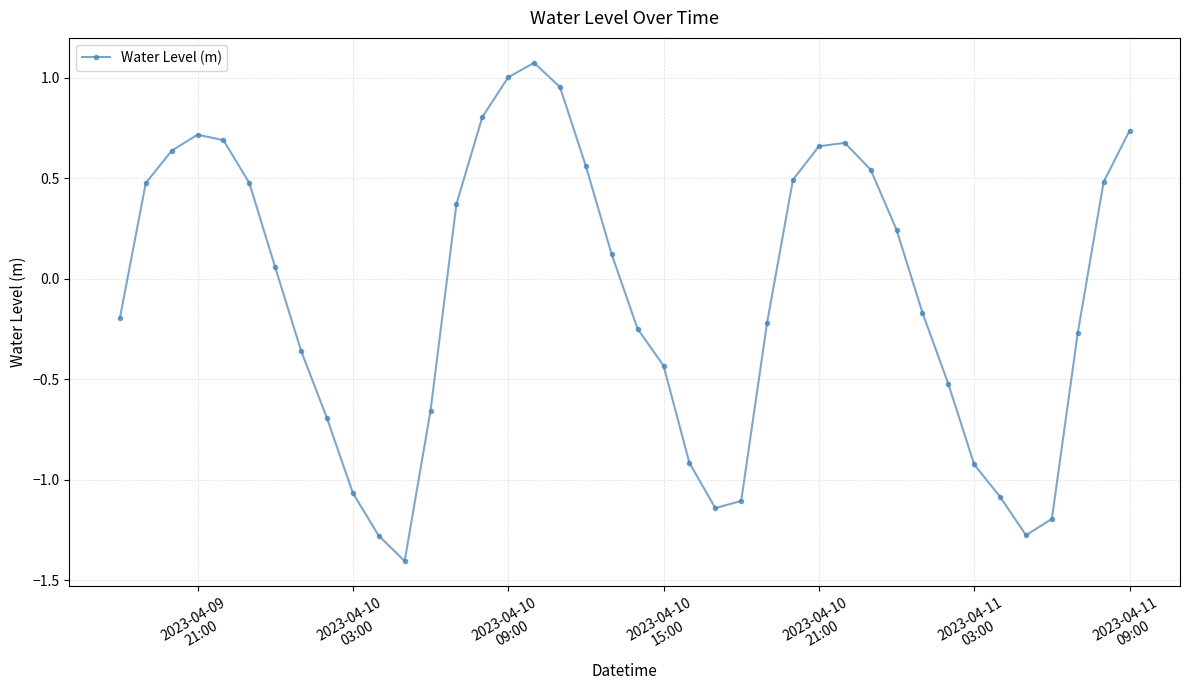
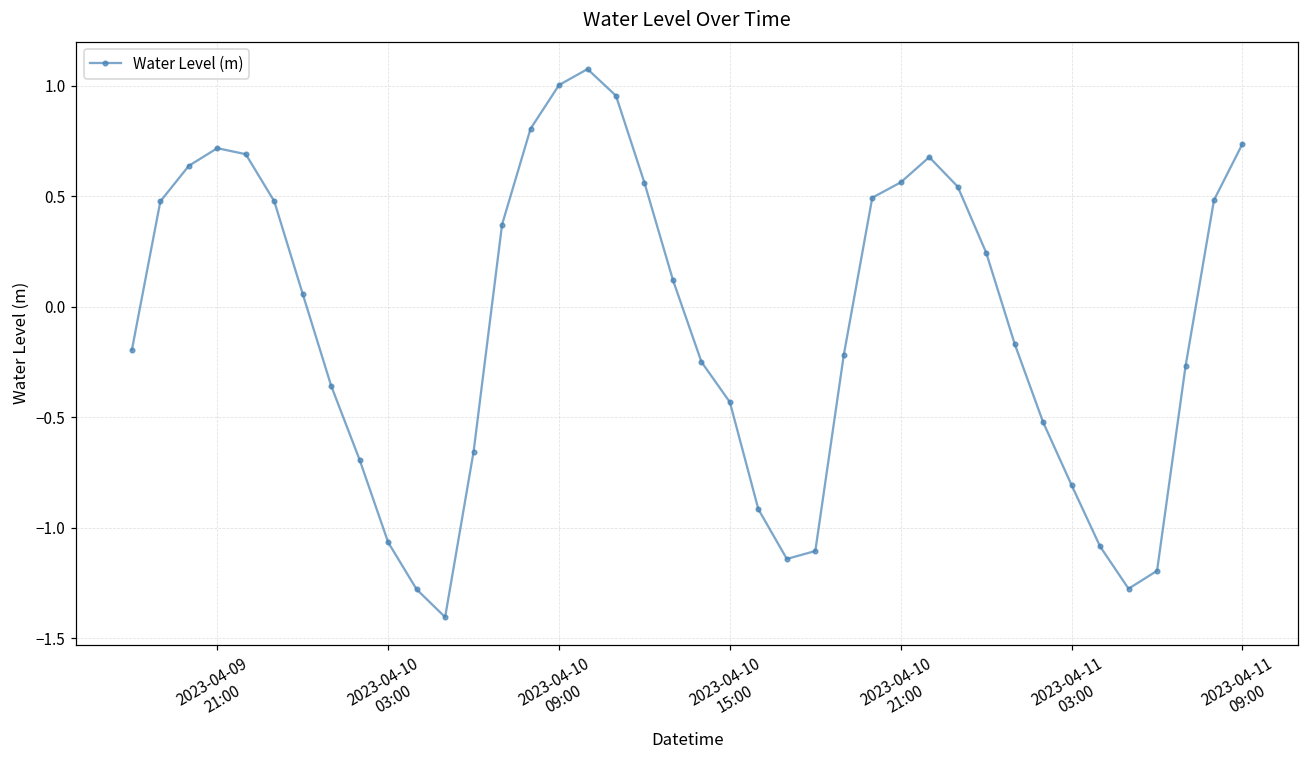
  {
    "2023-04-09 21:00": 0.72,
    "2023-04-10 03:00": -1.07,
    "2023-04-10 09:00": 1.00,
    "2023-04-10 15:00": -0.43,
-   "2023-04-10 21:00": 0.66,
-   "2023-04-11 03:00": -0.92,
+   "2023-04-10 21:00": 0.56,
+   "2023-04-11 03:00": -0.81,
    "2023-04-11 09:00": 0.74
  }
